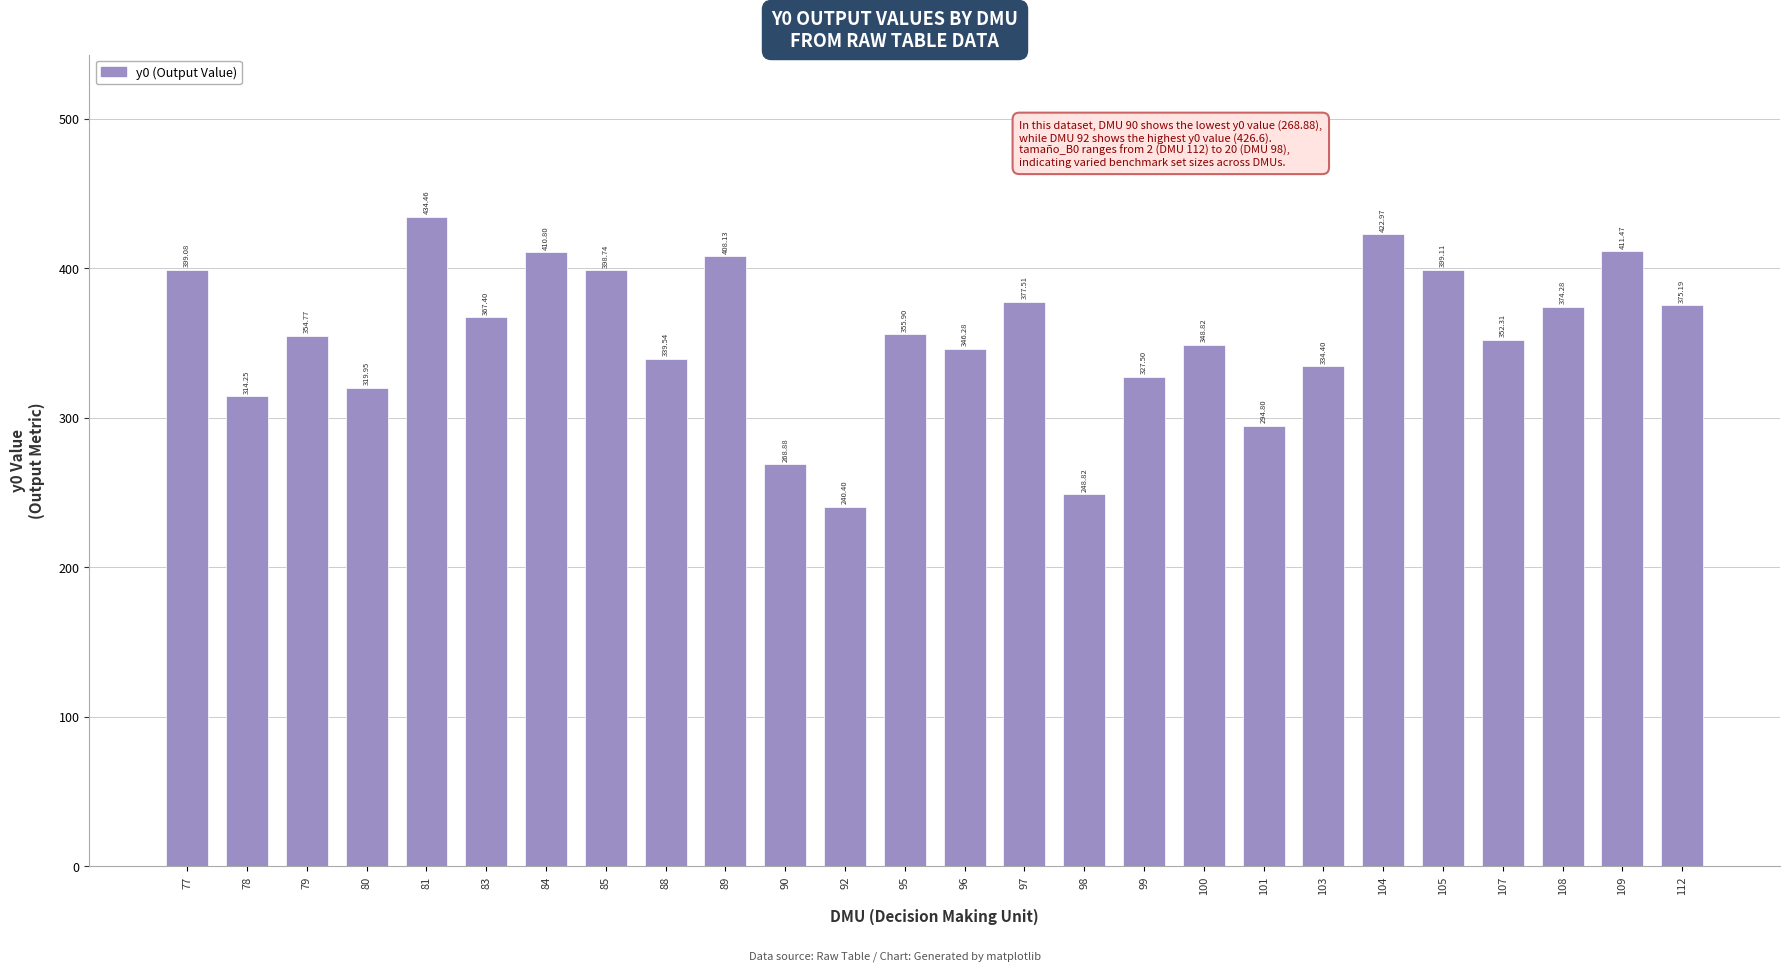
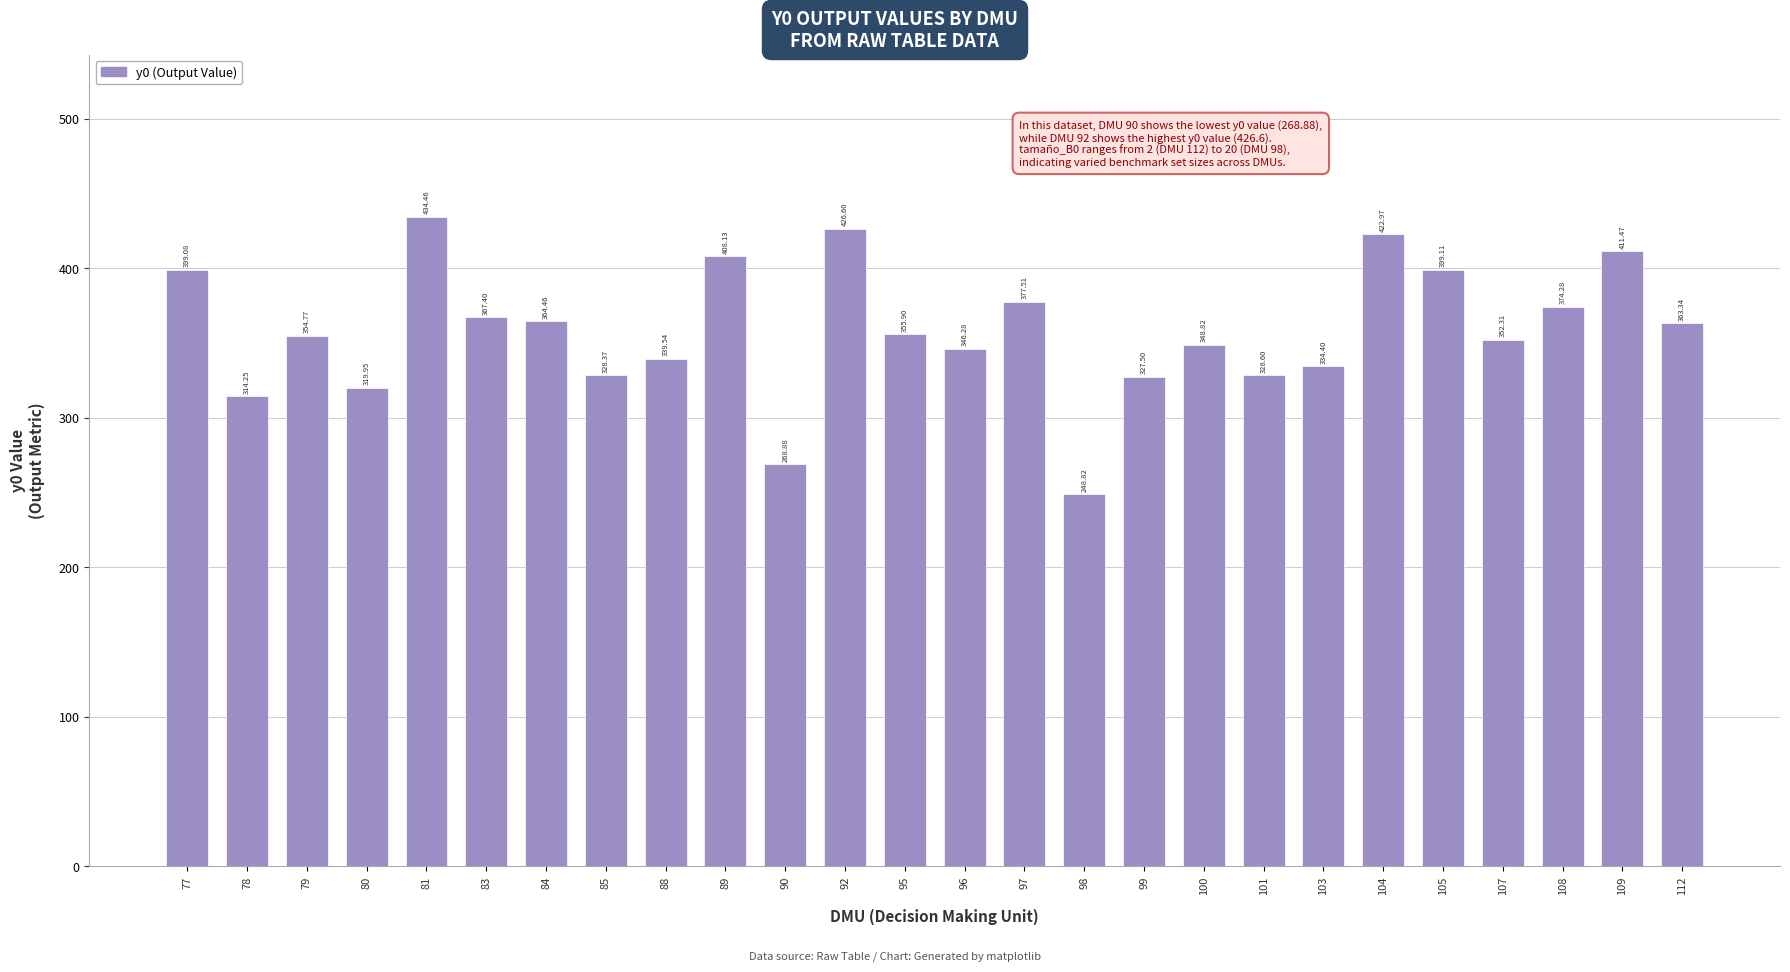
  {
    "77": 399.08,
    "78": 314.25,
    "79": 354.77,
    "80": 319.95,
    "81": 434.46,
    "83": 367.40,
-   "84": 410.80,
-   "85": 398.74,
+   "84": 364.46,
+   "85": 328.37,
    "88": 339.54,
    "89": 408.13,
    "90": 268.88,
-   "92": 240.40,
+   "92": 426.60,
    "95": 355.90,
    "96": 346.28,
    "97": 377.51,
    "98": 248.82,
    "99": 327.50,
    "100": 348.82,
-   "101": 294.80,
+   "101": 328.60,
    "103": 334.40,
    "104": 422.97,
    "105": 399.11,
    "107": 352.31,
    "108": 374.28,
    "109": 411.47,
-   "112": 375.19
+   "112": 363.34
  }
